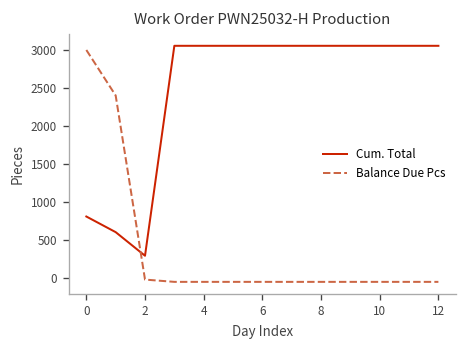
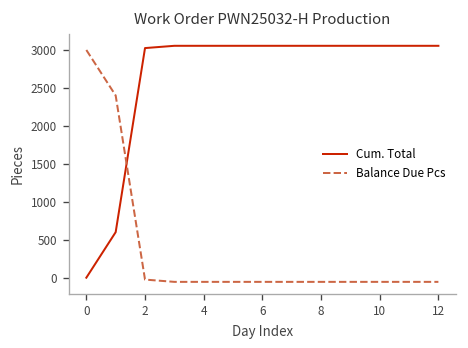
  {
    "Cum. Total": {
-     "0": 800,
-     "2": 300,
+     "0": 0,
+     "2": 3000,
      "4": 3100,
      "6": 3100,
      "8": 3100,
      "10": 3100,
      "12": 3100
    },
    "Balance Due Pcs": {
      "0": 3000,
      "2": 0,
      "4": -100,
      "6": -100,
      "8": -100,
      "10": -100,
      "12": -100
    }
  }
